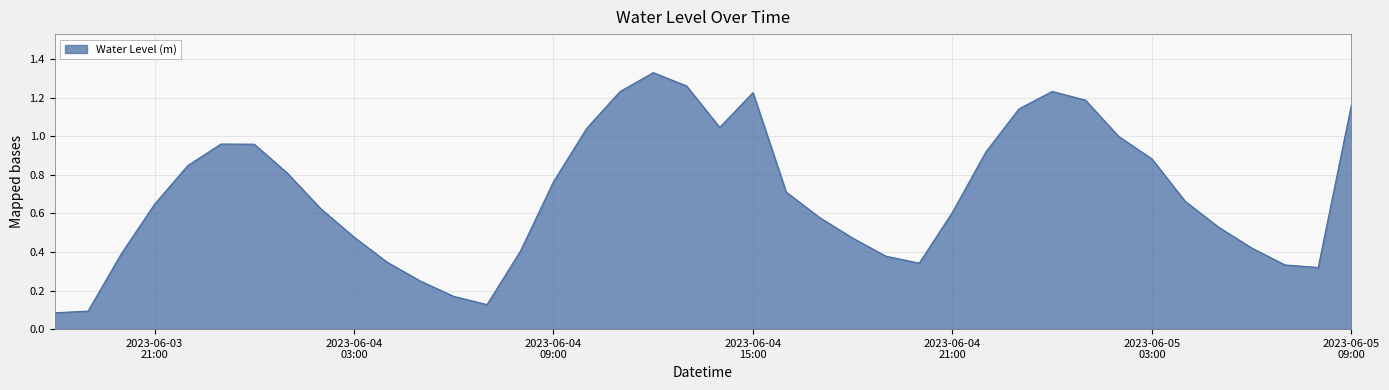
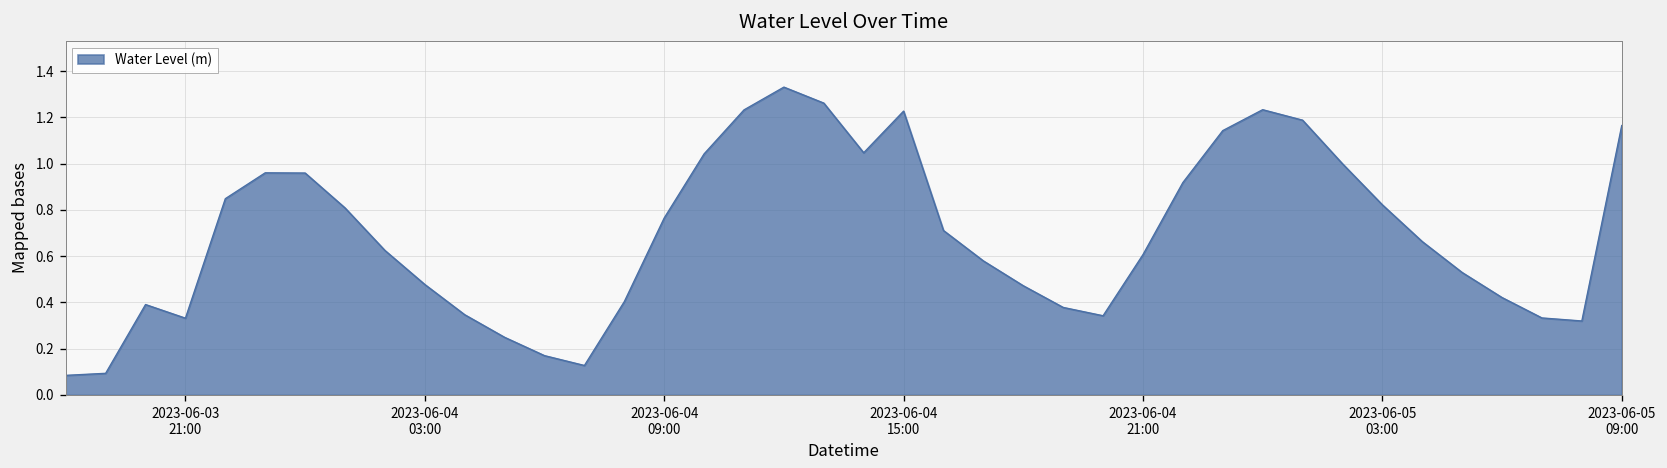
  {
-   "2023-06-03 21:00": 0.65,
+   "2023-06-03 21:00": 0.33,
    "2023-06-04 03:00": 0.48,
    "2023-06-04 09:00": 0.76,
    "2023-06-04 15:00": 1.23,
    "2023-06-04 21:00": 0.61,
-   "2023-06-05 03:00": 0.88,
+   "2023-06-05 03:00": 0.82,
    "2023-06-05 09:00": 1.16
  }
